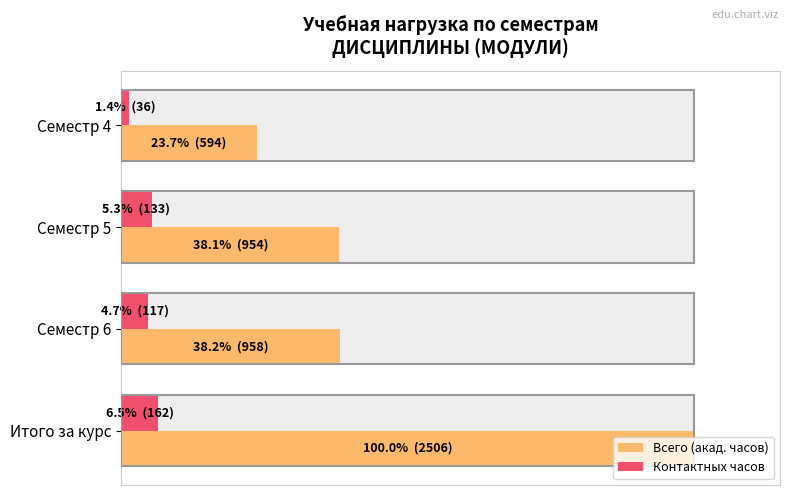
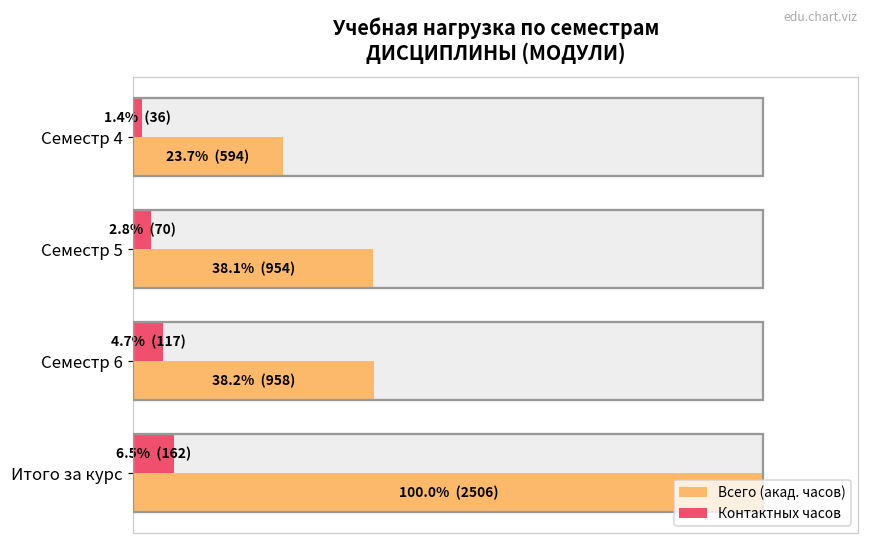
  {
    "Контактных часов": {
-     "Семестр 5": "5.3% (133)"
+     "Семестр 5": "2.8% (70)"
    }
  }
